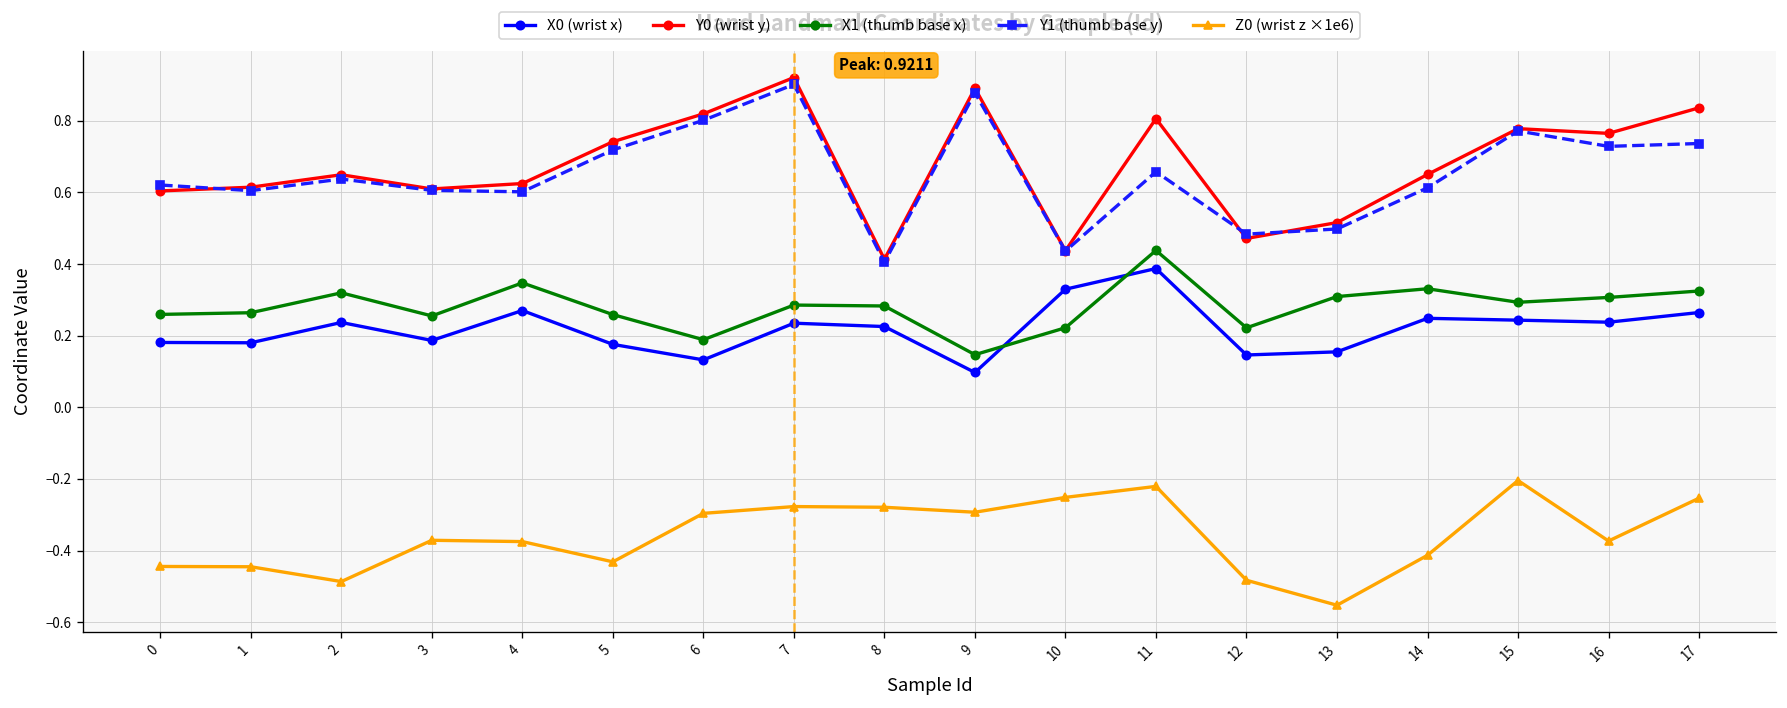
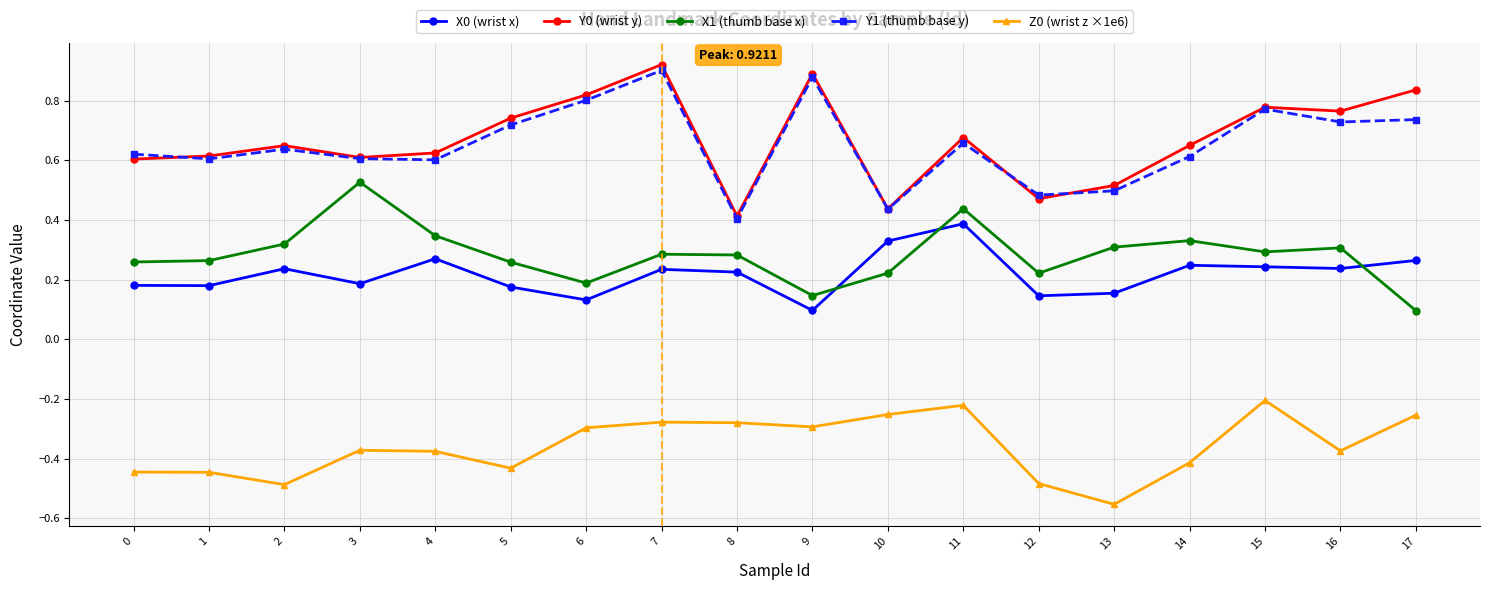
  {
    "Y0 (wrist y)": {
      "0": 0.60,
      "1": 0.61,
      "2": 0.65,
      "4": 0.63,
      "5": 0.74,
      "6": 0.82,
      "7": 0.92,
      "9": 0.89,
-     "11": 0.81,
+     "11": 0.68,
      "12": 0.47,
      "13": 0.52,
      "14": 0.65,
      "16": 0.77,
      "17": 0.84
    },
    "X1 (thumb base x)": {
      "0": 0.26,
      "1": 0.26,
      "2": 0.32,
-     "3": 0.26,
+     "3": 0.53,
      "4": 0.35,
      "5": 0.26,
      "6": 0.19,
      "7": 0.29,
      "8": 0.28,
      "9": 0.15,
      "10": 0.22,
      "11": 0.44,
      "12": 0.22,
      "13": 0.31,
      "14": 0.33,
      "15": 0.29,
      "16": 0.31,
-     "17": 0.32
+     "17": 0.10
    },
    "Z0 (wrist z ×1e6)": {
      "0": -0.44,
      "1": -0.45,
      "2": -0.49,
      "3": -0.37,
      "4": -0.37,
      "5": -0.43,
      "6": -0.30,
      "7": -0.28,
      "8": -0.28,
      "9": -0.29,
      "10": -0.25,
      "11": -0.22,
      "12": -0.48,
      "13": -0.55,
      "14": -0.41,
      "15": -0.20,
      "16": -0.37,
      "17": -0.25
    }
  }
